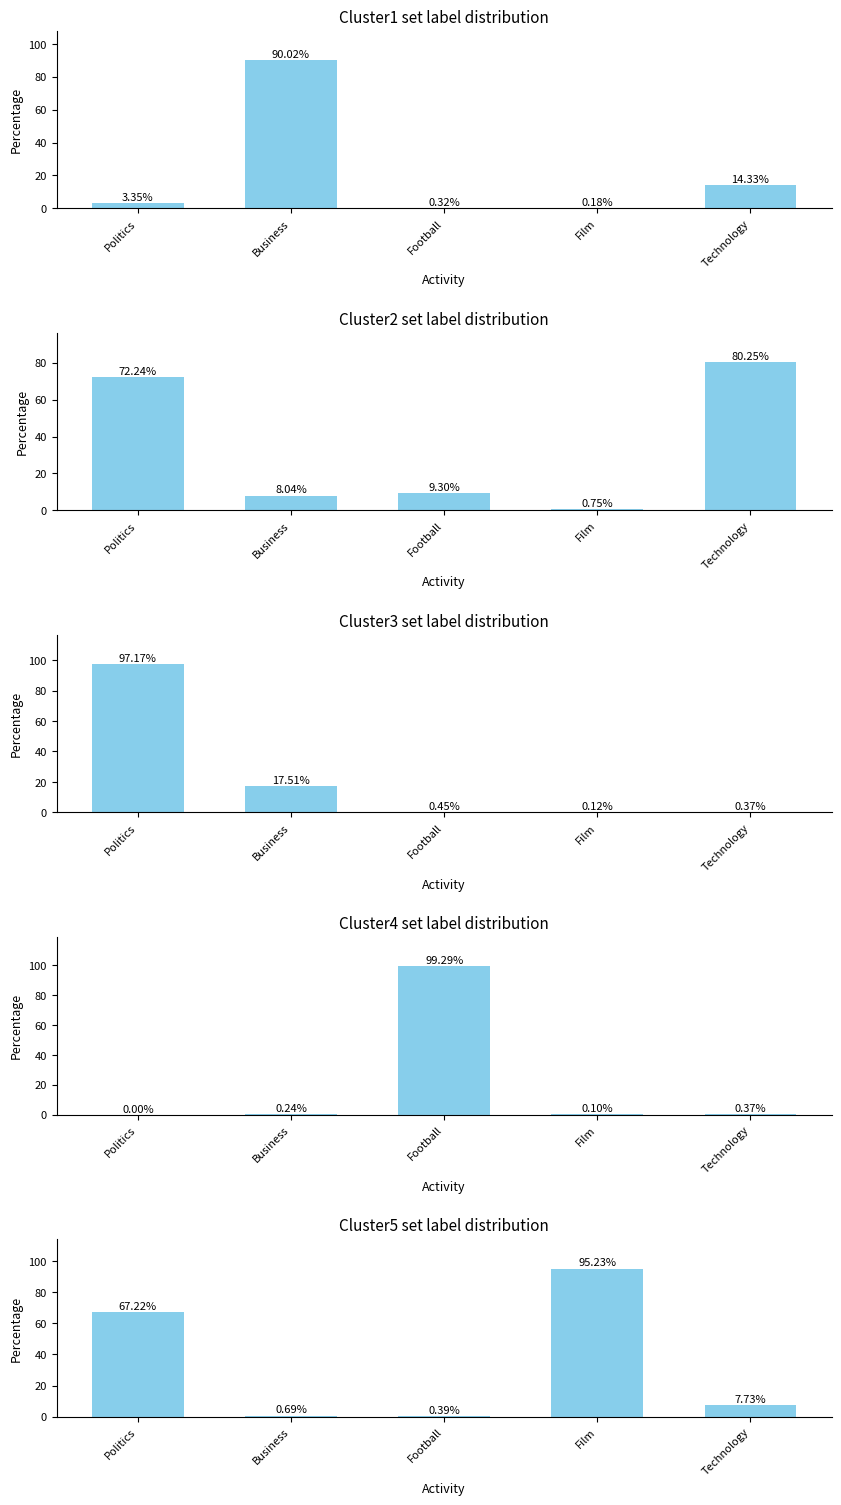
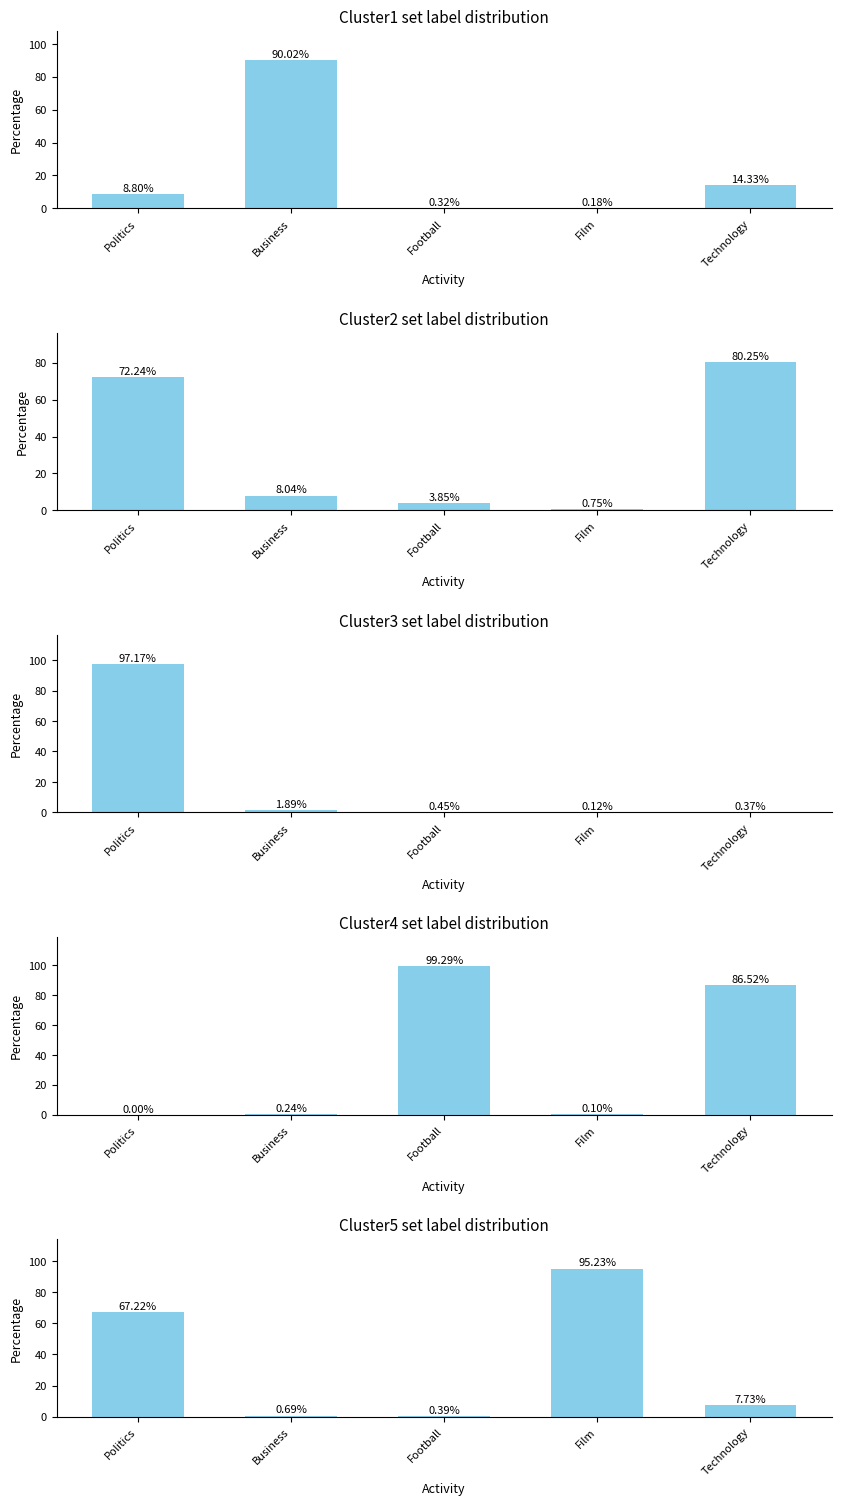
  {
    "Cluster1 set label distribution": {
-     "Politics": "3.35%",
+     "Politics": "8.80%",
      "Business": "90.02%",
      "Football": "0.32%",
      "Film": "0.18%",
      "Technology": "14.33%"
    },
    "Cluster2 set label distribution": {
      "Politics": "72.24%",
      "Business": "8.04%",
-     "Football": "9.30%",
+     "Football": "3.85%",
      "Film": "0.75%",
      "Technology": "80.25%"
    },
    "Cluster3 set label distribution": {
      "Politics": "97.17%",
-     "Business": "17.51%",
+     "Business": "1.89%",
      "Football": "0.45%",
      "Film": "0.12%",
      "Technology": "0.37%"
    },
    "Cluster4 set label distribution": {
      "Politics": "0.00%",
      "Business": "0.24%",
      "Football": "99.29%",
      "Film": "0.10%",
-     "Technology": "0.37%"
+     "Technology": "86.52%"
    },
    "Cluster5 set label distribution": {
      "Politics": "67.22%",
      "Business": "0.69%",
      "Football": "0.39%",
      "Film": "95.23%",
      "Technology": "7.73%"
    }
  }
